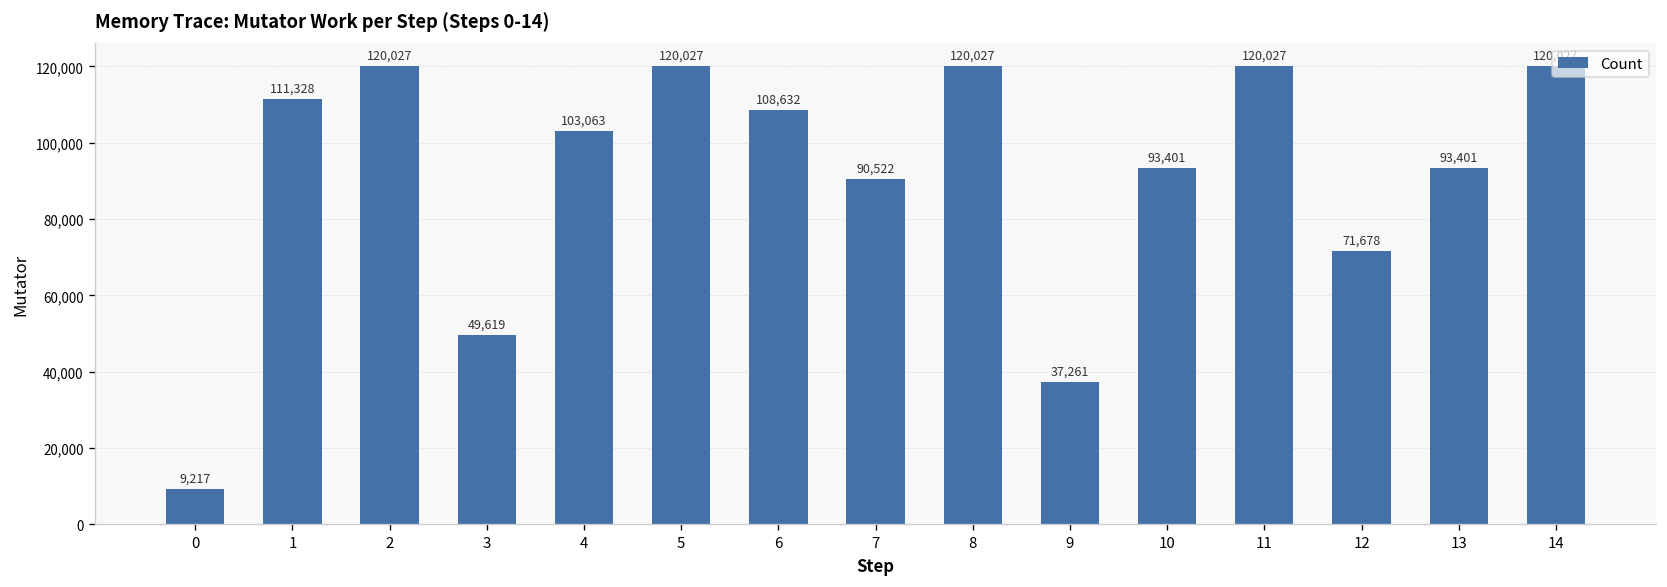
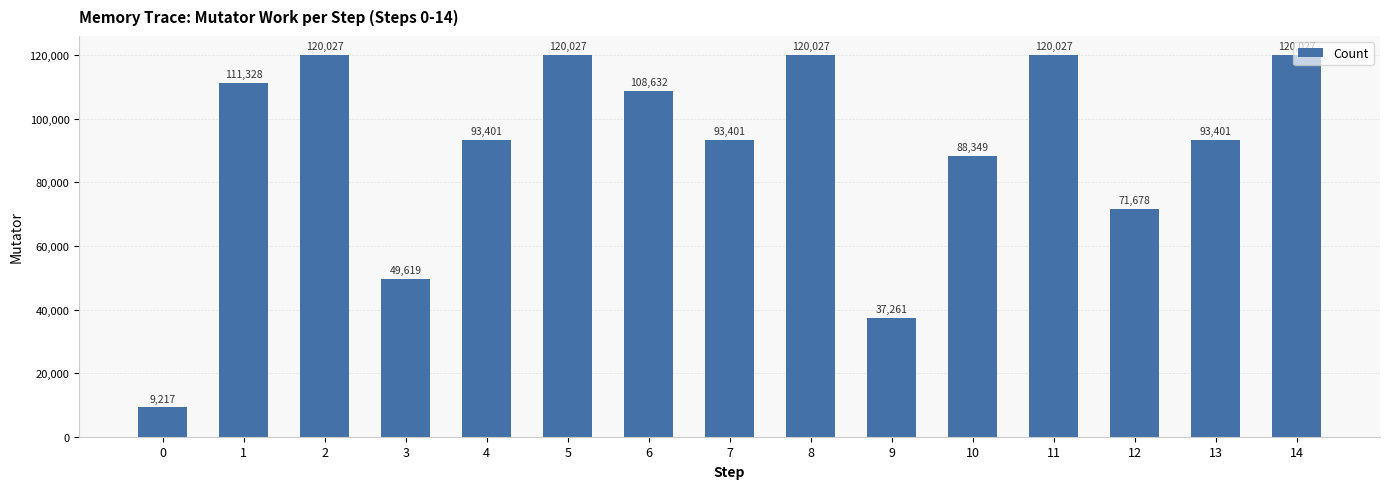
  {
    "0": "9,217",
    "1": "111,328",
    "2": "120,027",
    "3": "49,619",
-   "4": "103,063",
+   "4": "93,401",
    "5": "120,027",
    "6": "108,632",
-   "7": "90,522",
+   "7": "93,401",
    "8": "120,027",
    "9": "37,261",
-   "10": "93,401",
+   "10": "88,349",
    "11": "120,027",
    "12": "71,678",
    "13": "93,401"
  }
